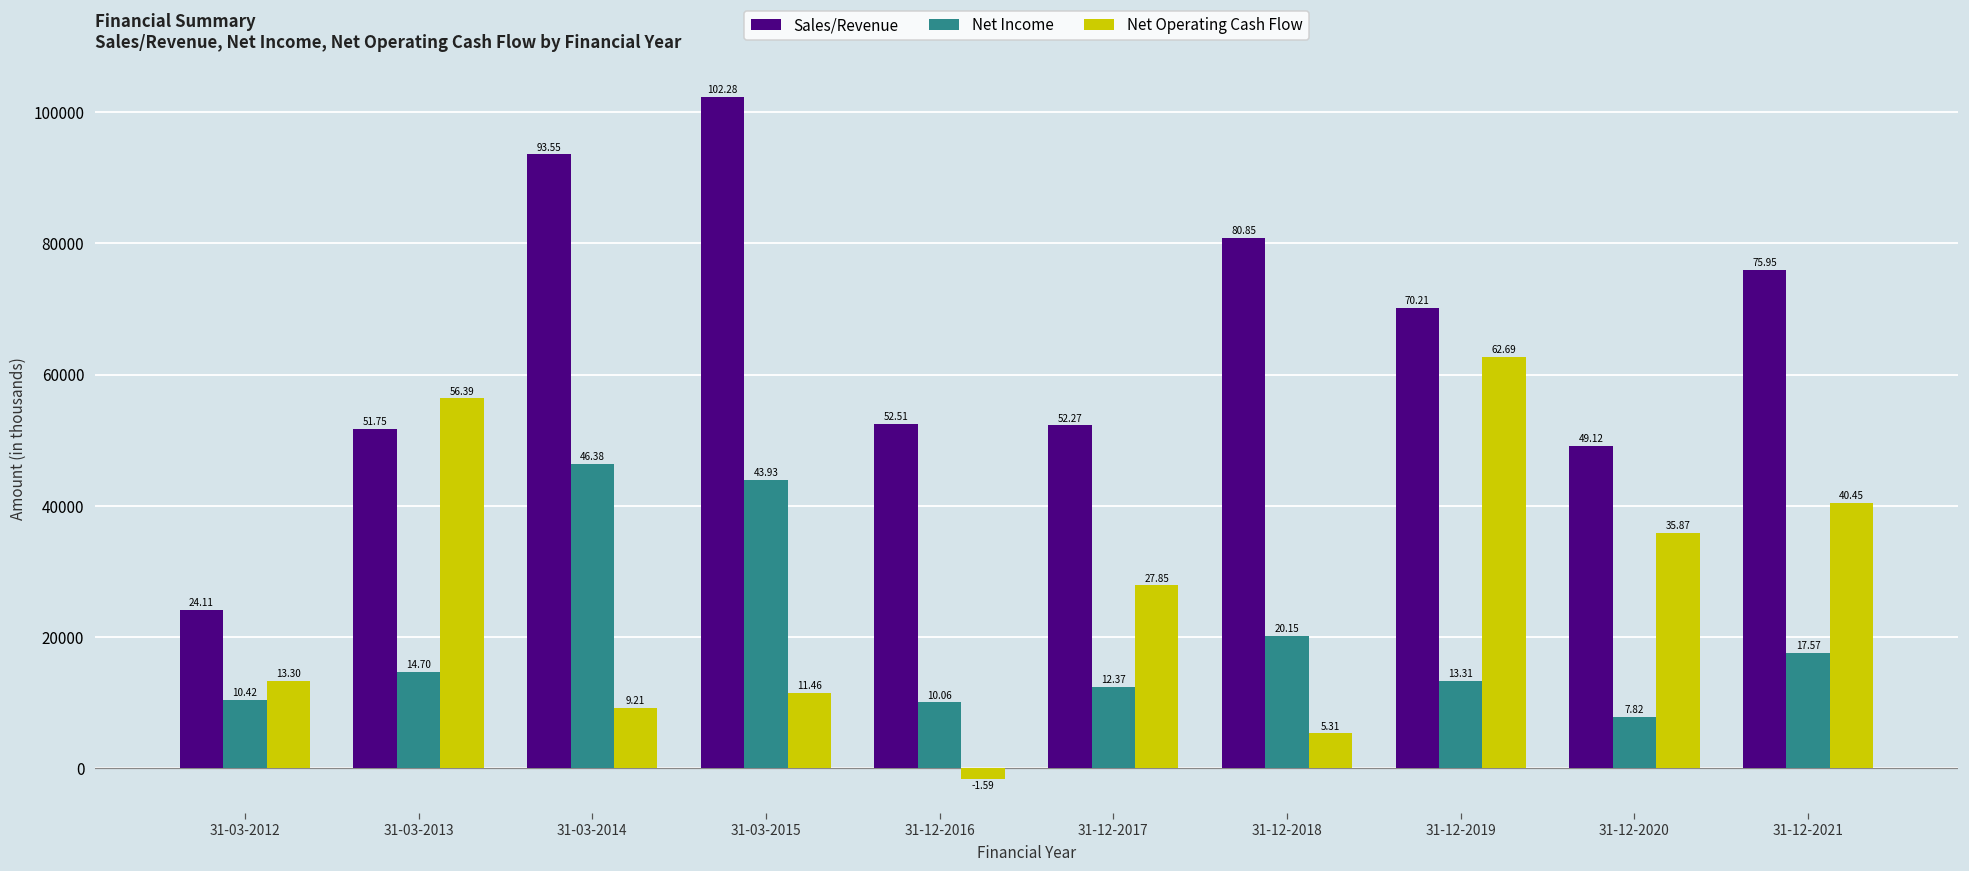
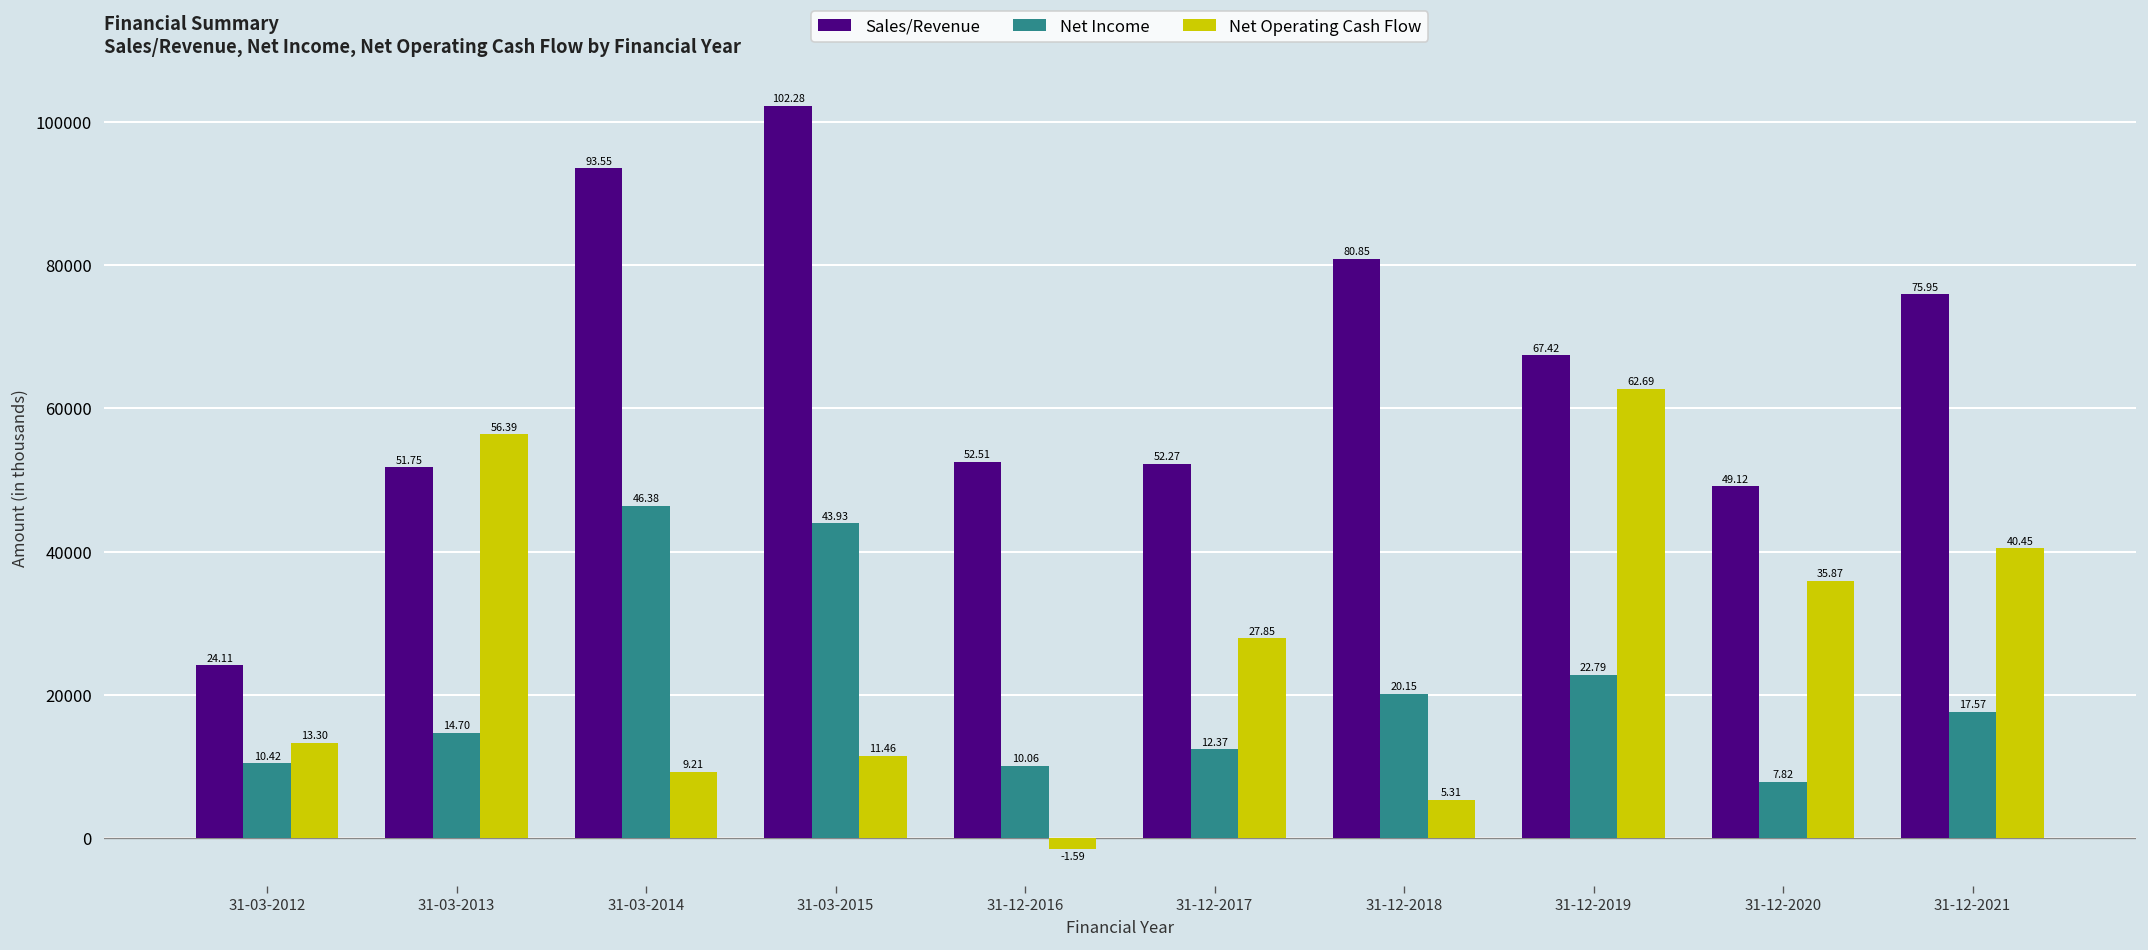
  {
    "Sales/Revenue": {
-     "31-12-2019": 70.21
+     "31-12-2019": 67.42
    },
    "Net Income": {
-     "31-12-2019": 13.31
+     "31-12-2019": 22.79
    }
  }
